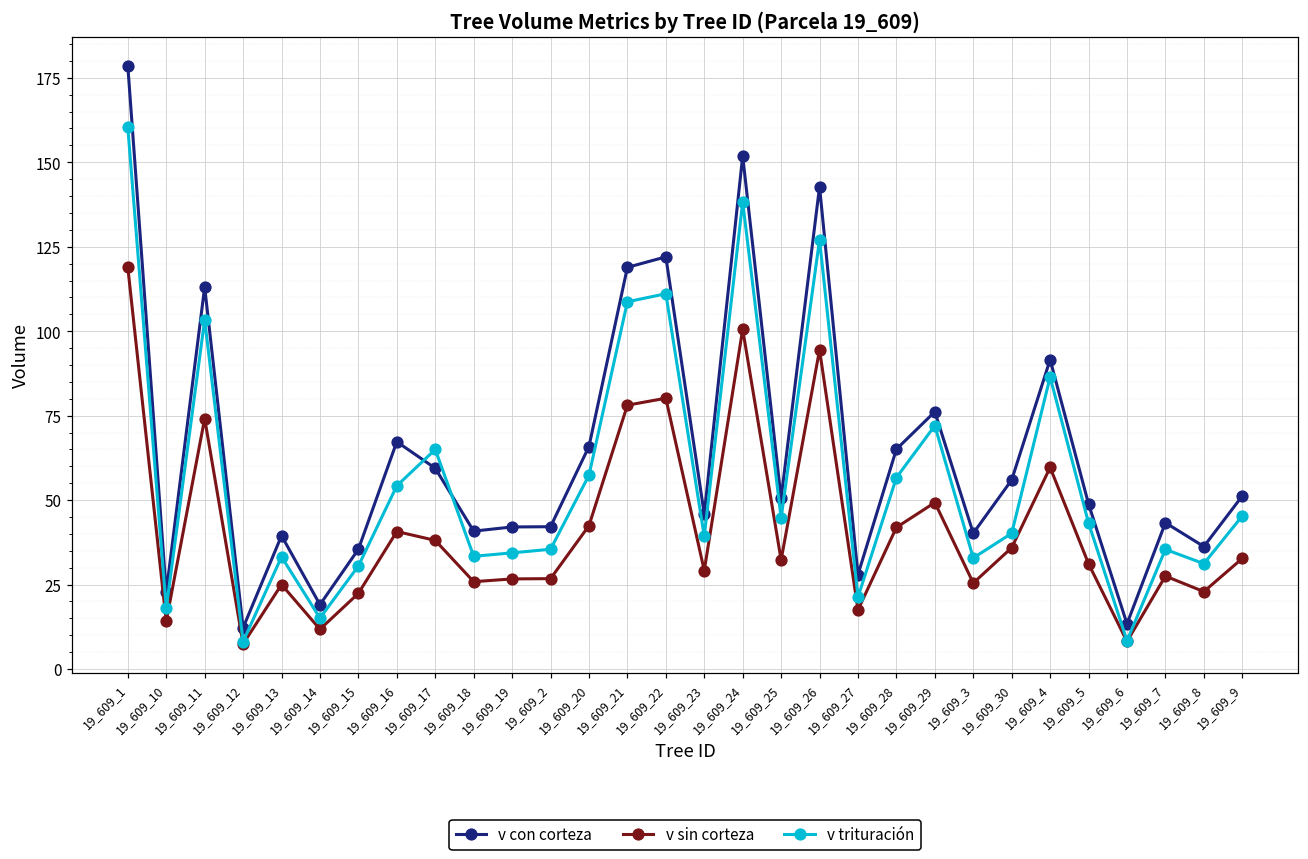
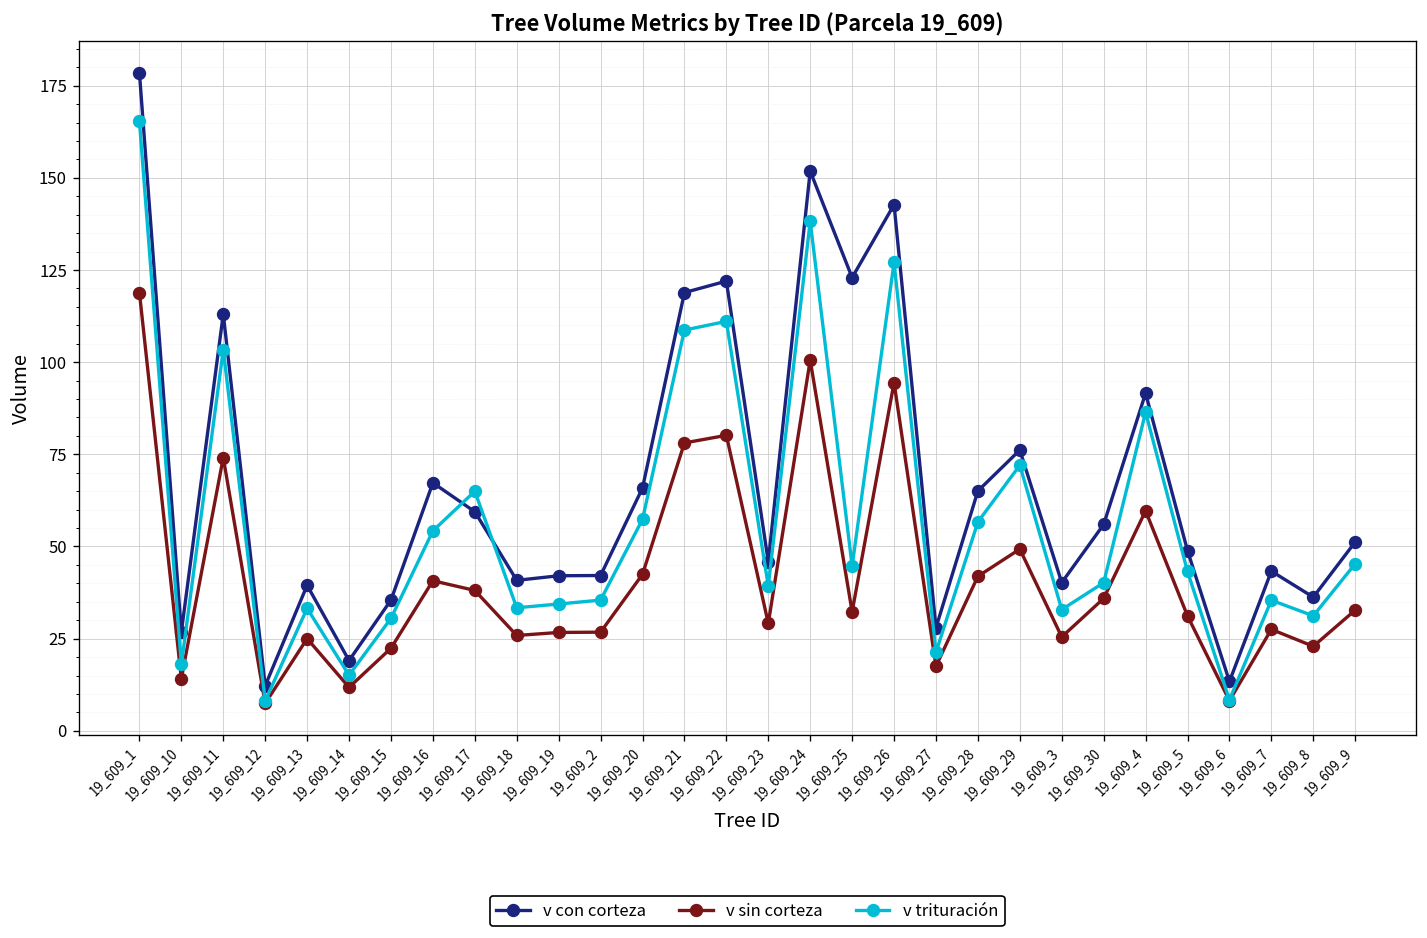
  {
    "v con corteza": {
      "19_609_1": 179,
-     "19_609_10": 23,
+     "19_609_10": 27,
      "19_609_11": 113,
      "19_609_12": 12,
      "19_609_13": 39,
      "19_609_14": 19,
      "19_609_15": 35,
      "19_609_16": 67,
      "19_609_17": 59,
      "19_609_18": 41,
      "19_609_19": 42,
      "19_609_2": 42,
      "19_609_20": 66,
      "19_609_21": 119,
      "19_609_22": 122,
      "19_609_23": 46,
      "19_609_24": 152,
-     "19_609_25": 51,
+     "19_609_25": 123,
      "19_609_26": 143,
      "19_609_27": 28,
      "19_609_28": 65,
      "19_609_29": 76,
      "19_609_3": 40,
      "19_609_30": 56,
      "19_609_4": 92,
      "19_609_5": 49,
      "19_609_6": 13,
      "19_609_7": 43,
      "19_609_8": 36,
      "19_609_9": 51
    },
    "v sin corteza": {
      "19_609_1": 119,
      "19_609_10": 14,
      "19_609_11": 74,
      "19_609_13": 25,
      "19_609_14": 12,
      "19_609_15": 22,
      "19_609_16": 41,
      "19_609_17": 38,
      "19_609_18": 26,
      "19_609_19": 27,
      "19_609_2": 27,
      "19_609_20": 42,
      "19_609_21": 78,
      "19_609_22": 80,
      "19_609_23": 29,
      "19_609_24": 101,
      "19_609_25": 32,
      "19_609_26": 94,
      "19_609_27": 18,
      "19_609_28": 42,
      "19_609_29": 49,
      "19_609_3": 25,
      "19_609_30": 36,
      "19_609_4": 60,
      "19_609_5": 31,
      "19_609_7": 28,
      "19_609_8": 23,
      "19_609_9": 33
    },
    "v trituración": {
-     "19_609_1": 160,
+     "19_609_1": 165,
      "19_609_10": 18,
      "19_609_11": 103,
      "19_609_13": 33,
      "19_609_14": 15,
      "19_609_15": 31,
      "19_609_16": 54,
      "19_609_17": 65,
      "19_609_18": 33,
      "19_609_19": 34,
      "19_609_2": 35,
      "19_609_20": 57,
      "19_609_21": 109,
      "19_609_22": 111,
      "19_609_23": 39,
      "19_609_24": 138,
      "19_609_25": 45,
      "19_609_26": 127,
      "19_609_27": 21,
      "19_609_28": 57,
      "19_609_29": 72,
      "19_609_3": 33,
      "19_609_30": 40,
      "19_609_4": 86,
      "19_609_5": 43,
      "19_609_7": 35,
      "19_609_8": 31,
      "19_609_9": 45
    }
  }
